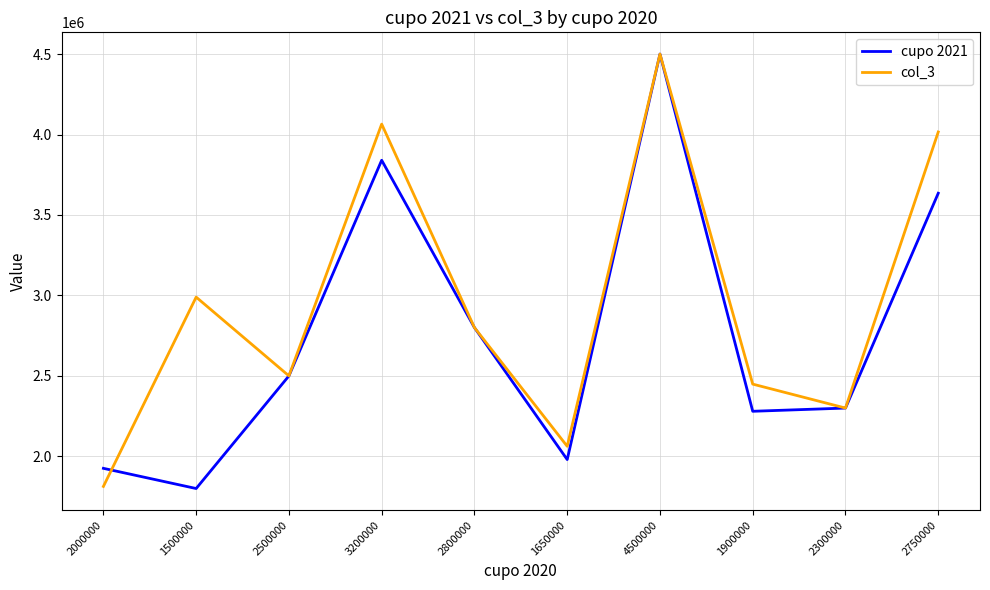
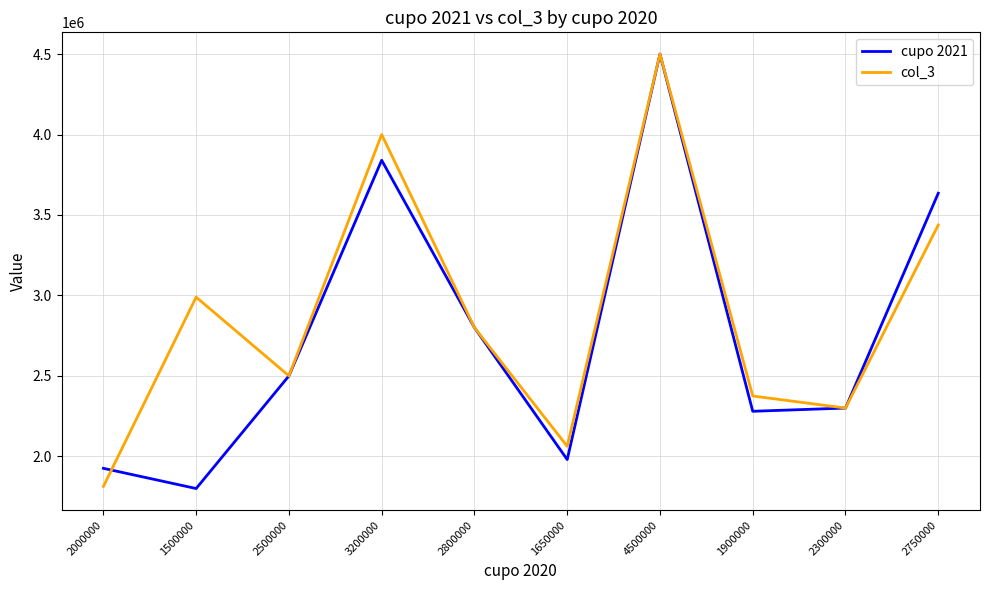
  {
    "cupo 2021": {
      "2000000": 1930000,
      "1500000": 1800000,
      "3200000": 3840000,
      "1650000": 1980000,
      "1900000": 2280000,
      "2750000": 3640000
    },
    "col_3": {
      "2000000": 1810000,
      "1500000": 2990000,
-     "3200000": 4060000,
+     "3200000": 4000000,
      "1650000": 2060000,
-     "1900000": 2450000,
-     "2750000": 4020000
+     "1900000": 2380000,
+     "2750000": 3440000
    }
  }
